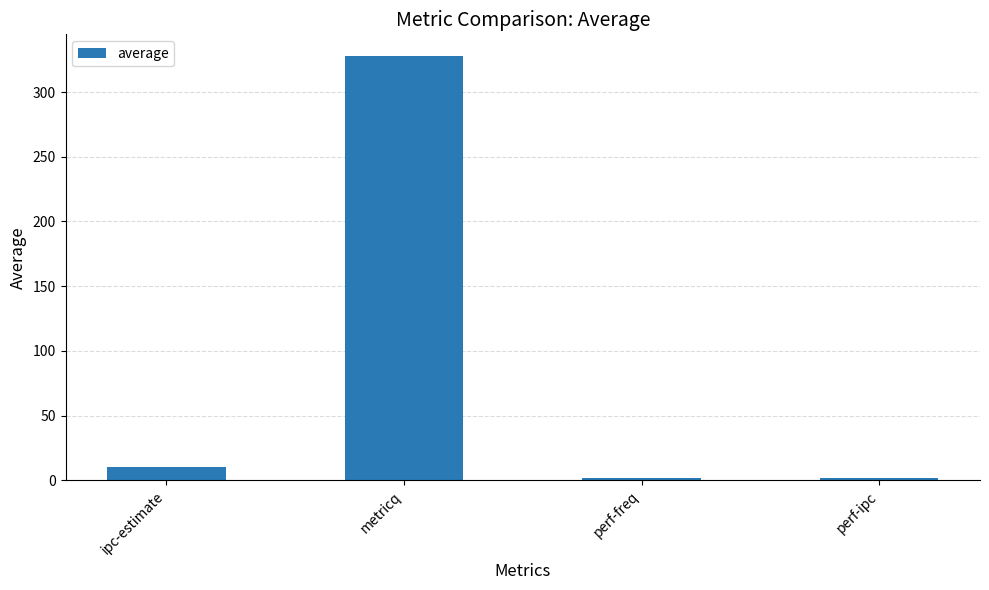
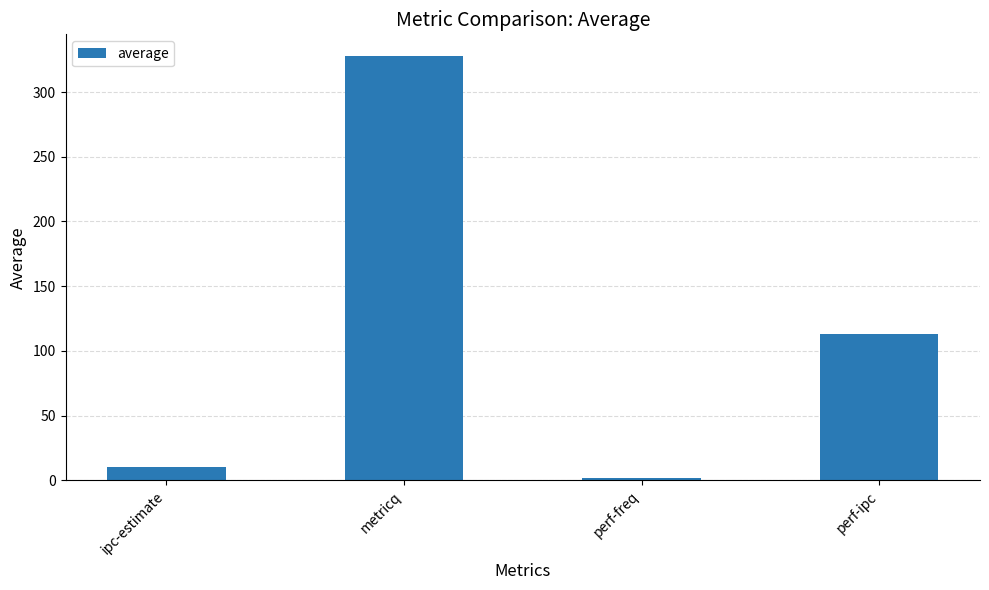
  {
    "ipc-estimate": 10,
    "metricq": 328,
    "perf-freq": 2,
-   "perf-ipc": 2
+   "perf-ipc": 113
  }
